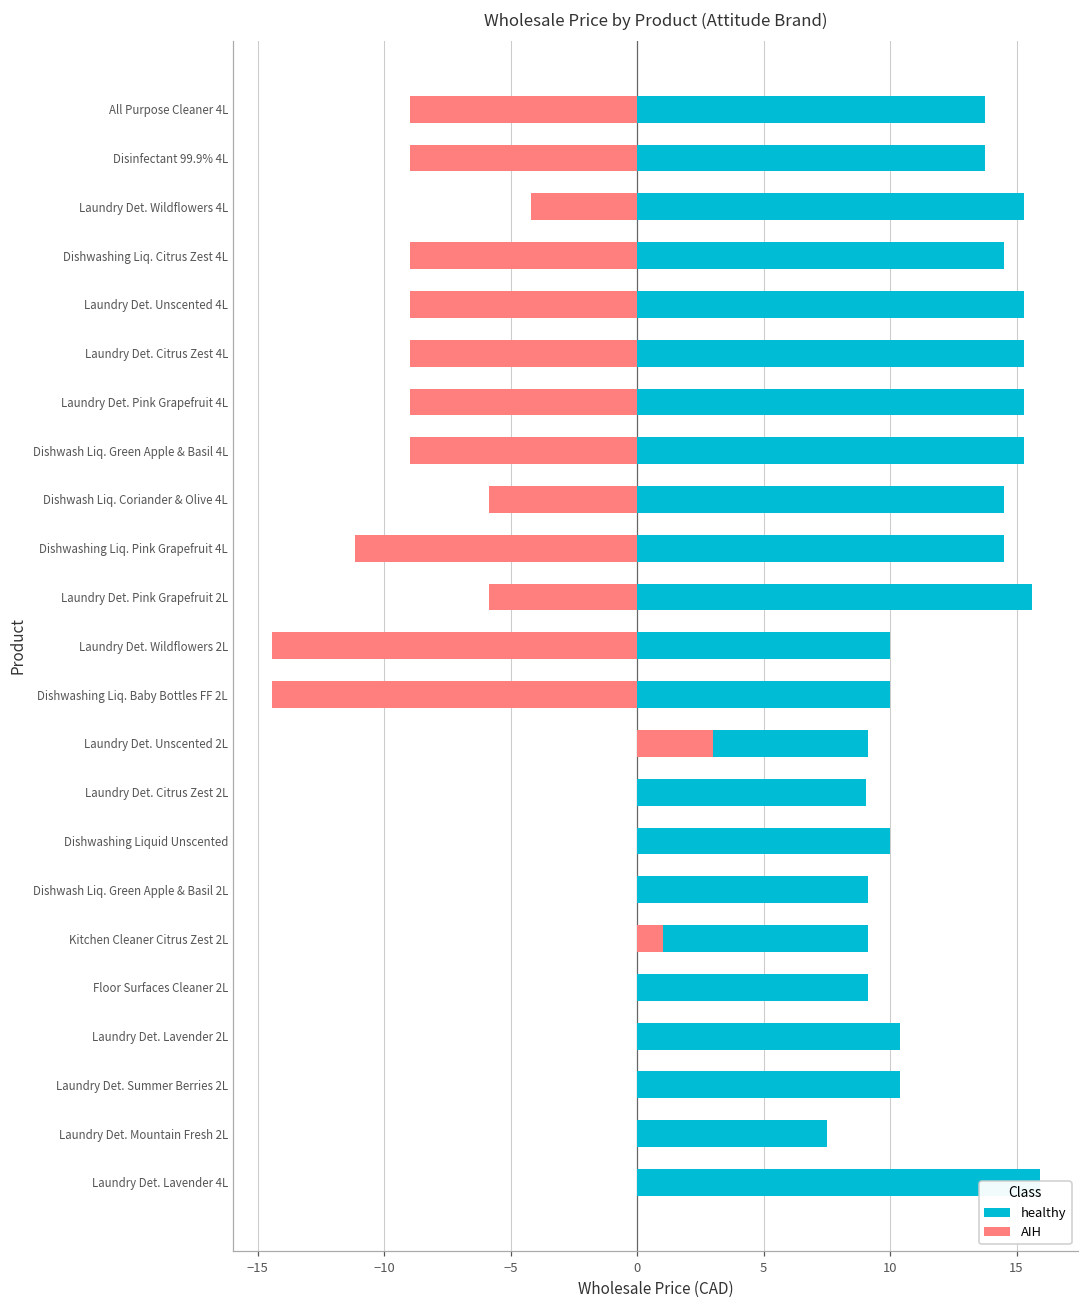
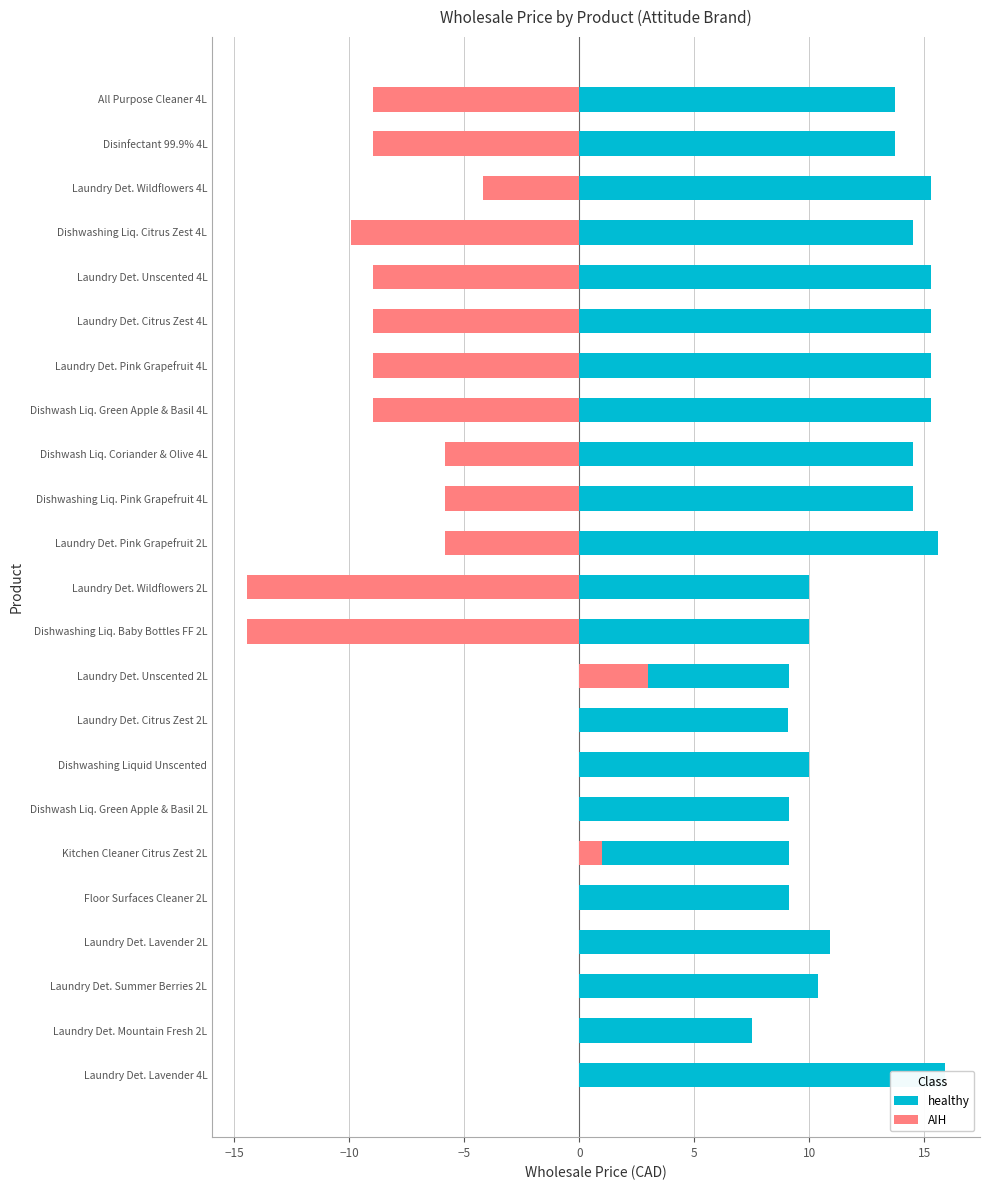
  {
    "healthy": {
      "All Purpose Cleaner 4L": 13.7,
      "Disinfectant 99.9% 4L": 13.7,
      "Laundry Det. Wildflowers 4L": 15.3,
      "Dishwashing Liq. Citrus Zest 4L": 14.5,
      "Laundry Det. Unscented 4L": 15.3,
      "Laundry Det. Citrus Zest 4L": 15.3,
      "Laundry Det. Pink Grapefruit 4L": 15.3,
      "Dishwash Liq. Green Apple & Basil 4L": 15.3,
      "Dishwash Liq. Coriander & Olive 4L": 14.5,
      "Dishwashing Liq. Pink Grapefruit 4L": 14.5,
      "Laundry Det. Pink Grapefruit 2L": 15.6,
      "Laundry Det. Wildflowers 2L": 10.0,
      "Dishwashing Liq. Baby Bottles FF 2L": 10.0,
      "Laundry Det. Unscented 2L": 9.1,
      "Laundry Det. Citrus Zest 2L": 9.1,
      "Dishwashing Liquid Unscented": 10.0,
      "Dishwash Liq. Green Apple & Basil 2L": 9.1,
      "Kitchen Cleaner Citrus Zest 2L": 9.1,
      "Floor Surfaces Cleaner 2L": 9.1,
-     "Laundry Det. Lavender 2L": 10.4,
+     "Laundry Det. Lavender 2L": 10.9,
      "Laundry Det. Summer Berries 2L": 10.4,
      "Laundry Det. Mountain Fresh 2L": 7.5
    },
    "AIH": {
      "All Purpose Cleaner 4L": -9.0,
      "Disinfectant 99.9% 4L": -9.0,
      "Laundry Det. Wildflowers 4L": -4.2,
-     "Dishwashing Liq. Citrus Zest 4L": -9.0,
+     "Dishwashing Liq. Citrus Zest 4L": -9.9,
      "Laundry Det. Unscented 4L": -9.0,
      "Laundry Det. Citrus Zest 4L": -9.0,
      "Laundry Det. Pink Grapefruit 4L": -9.0,
      "Dishwash Liq. Green Apple & Basil 4L": -9.0,
      "Dishwash Liq. Coriander & Olive 4L": -5.9,
-     "Dishwashing Liq. Pink Grapefruit 4L": -11.2,
+     "Dishwashing Liq. Pink Grapefruit 4L": -5.9,
      "Laundry Det. Pink Grapefruit 2L": -5.9,
      "Laundry Det. Wildflowers 2L": -14.5,
      "Dishwashing Liq. Baby Bottles FF 2L": -14.5,
      "Laundry Det. Citrus Zest 2L": 0.0,
      "Dishwashing Liquid Unscented": 0.0,
      "Dishwash Liq. Green Apple & Basil 2L": 0.0,
      "Floor Surfaces Cleaner 2L": 0.0,
      "Laundry Det. Lavender 2L": 0.0,
      "Laundry Det. Summer Berries 2L": 0.0,
      "Laundry Det. Mountain Fresh 2L": 0.0,
      "Laundry Det. Lavender 4L": 0.0
    }
  }
